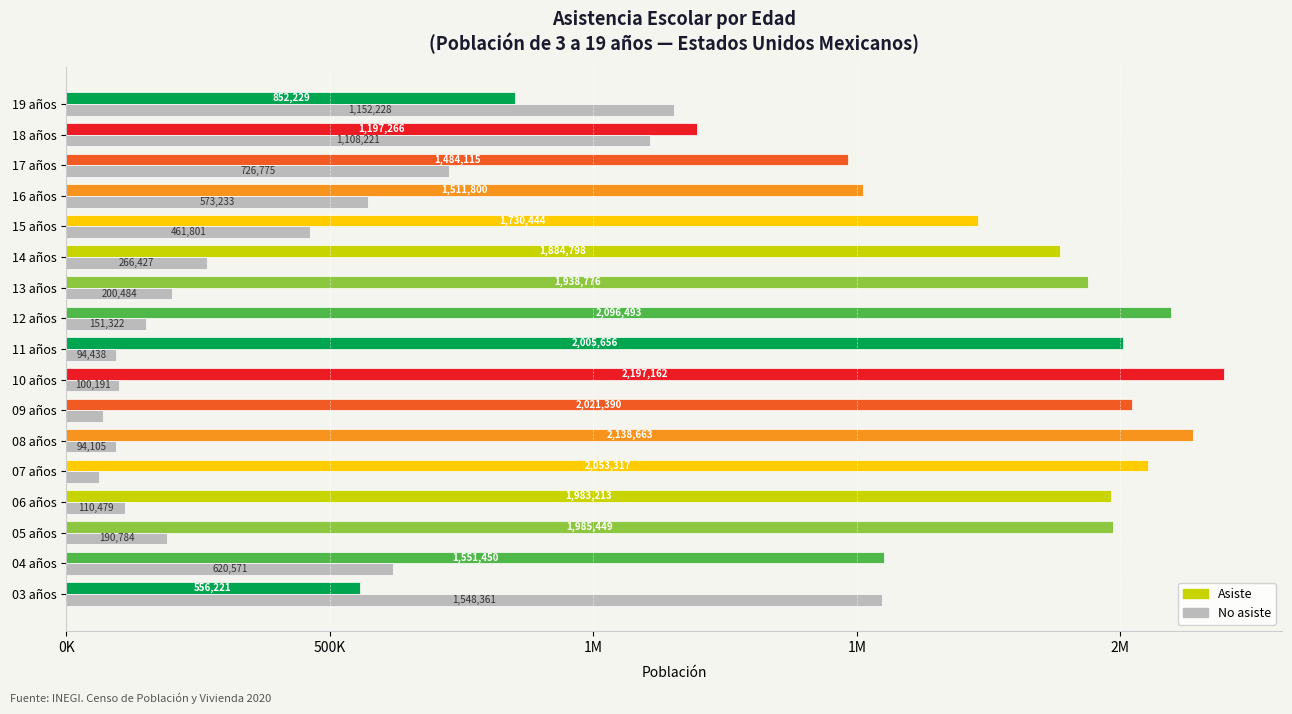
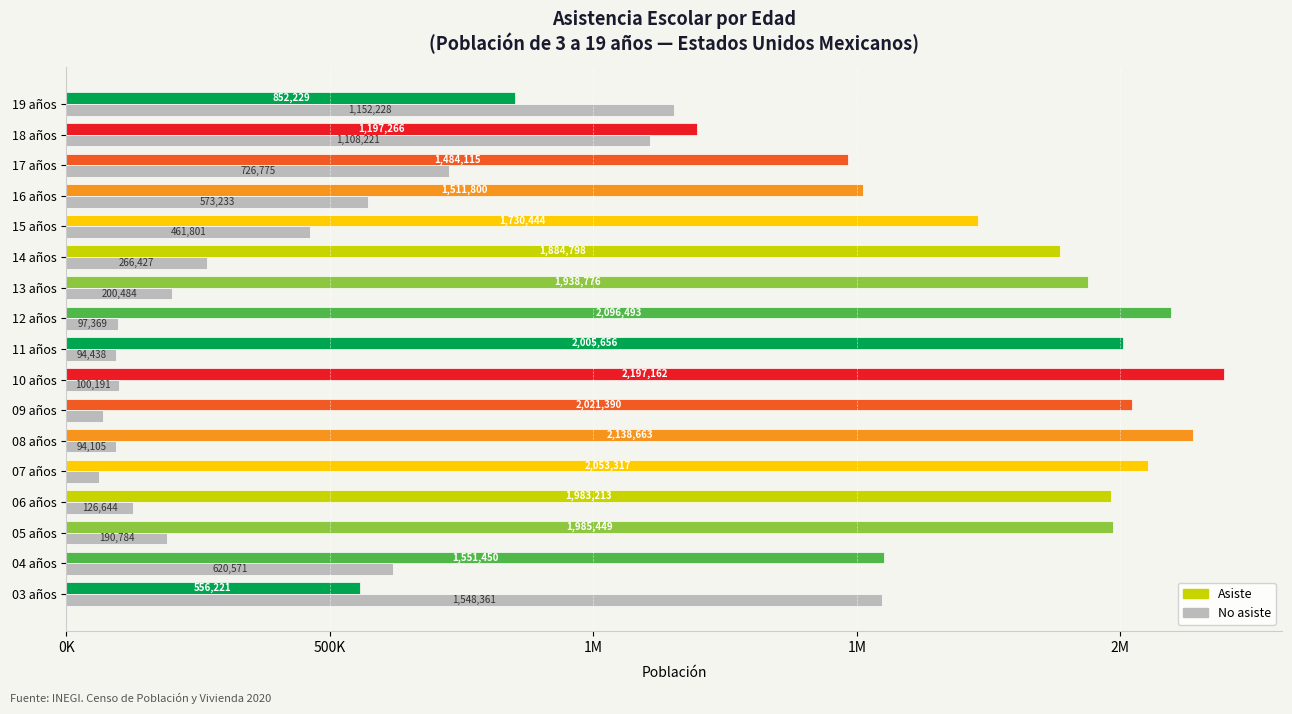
  {
    "No asiste": {
      "19 años": "1,152,228",
      "18 años": "1,108,221",
      "17 años": "726,775",
      "16 años": "573,233",
      "15 años": "461,801",
      "14 años": "266,427",
      "13 años": "200,484",
-     "12 años": "151,322",
+     "12 años": "97,369",
      "11 años": "94,438",
      "10 años": "100,191",
      "08 años": "94,105",
-     "06 años": "110,479",
+     "06 años": "126,644",
      "05 años": "190,784",
      "04 años": "620,571",
      "03 años": "1,548,361"
    }
  }
